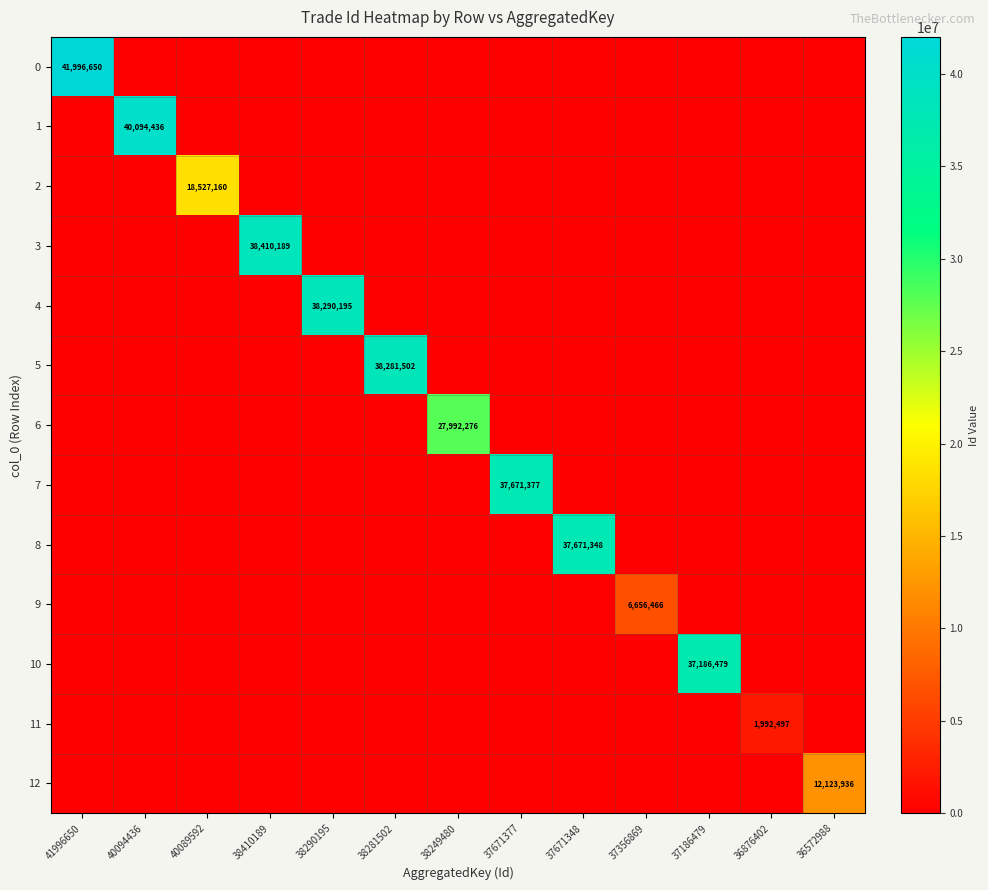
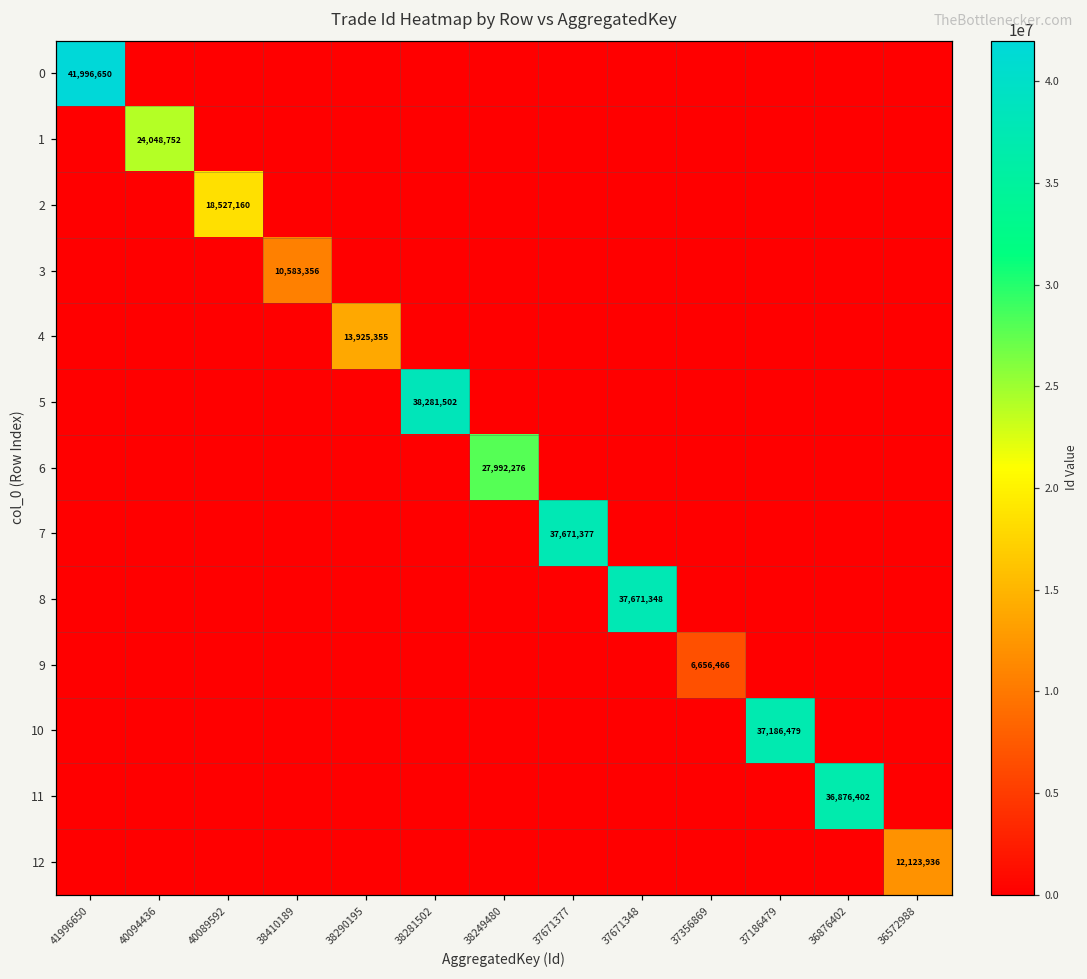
  {
    "0": {
      "41996650": "41,996,650"
    },
    "1": {
-     "40094436": "40,094,436"
+     "40094436": "24,048,752"
    },
    "2": {
      "40089592": "18,527,160"
    },
    "3": {
-     "38410189": "38,410,189"
+     "38410189": "10,583,356"
    },
    "4": {
-     "38290195": "38,290,195"
+     "38290195": "13,925,355"
    },
    "5": {
      "38281502": "38,281,502"
    },
    "6": {
      "38249480": "27,992,276"
    },
    "7": {
      "37671377": "37,671,377"
    },
    "8": {
      "37671348": "37,671,348"
    },
    "9": {
      "37356869": "6,656,466"
    },
    "10": {
      "37186479": "37,186,479"
    },
    "11": {
-     "36876402": "1,992,497"
+     "36876402": "36,876,402"
    },
    "12": {
      "36572988": "12,123,936"
    }
  }
